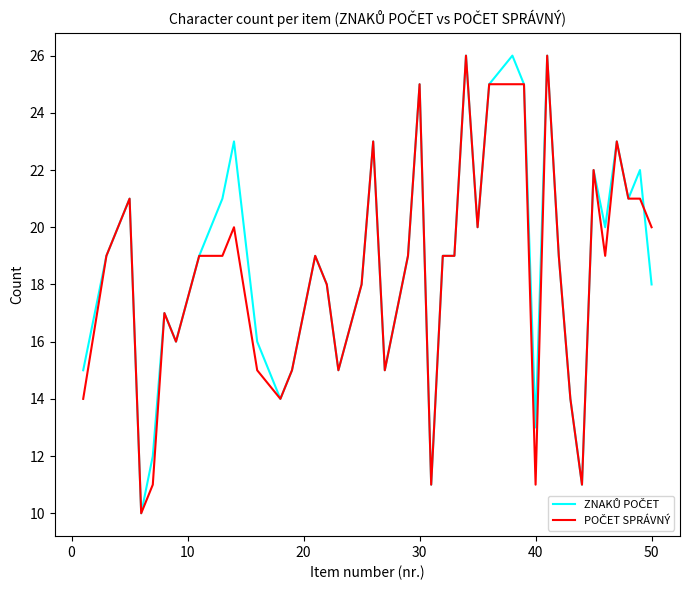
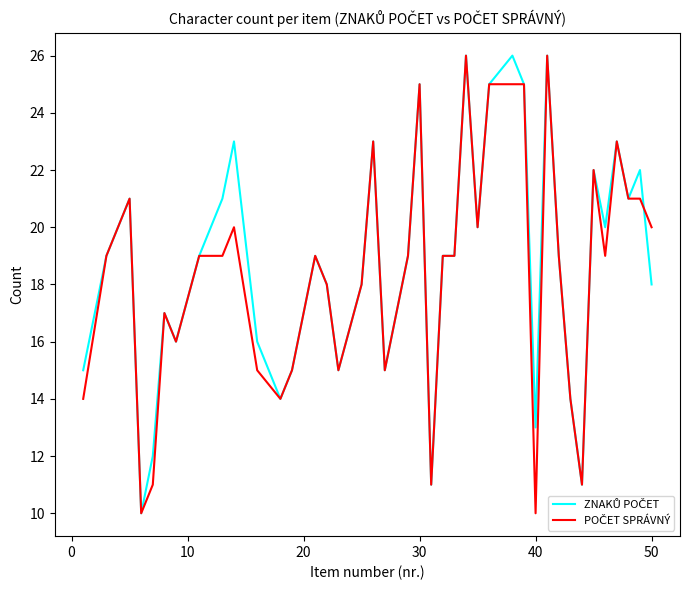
  {
    "ZNAKŮ POČET": {
      "40": 13,
      "50": 18
    },
    "POČET SPRÁVNÝ": {
-     "40": 11,
+     "40": 10,
      "50": 20
    }
  }
